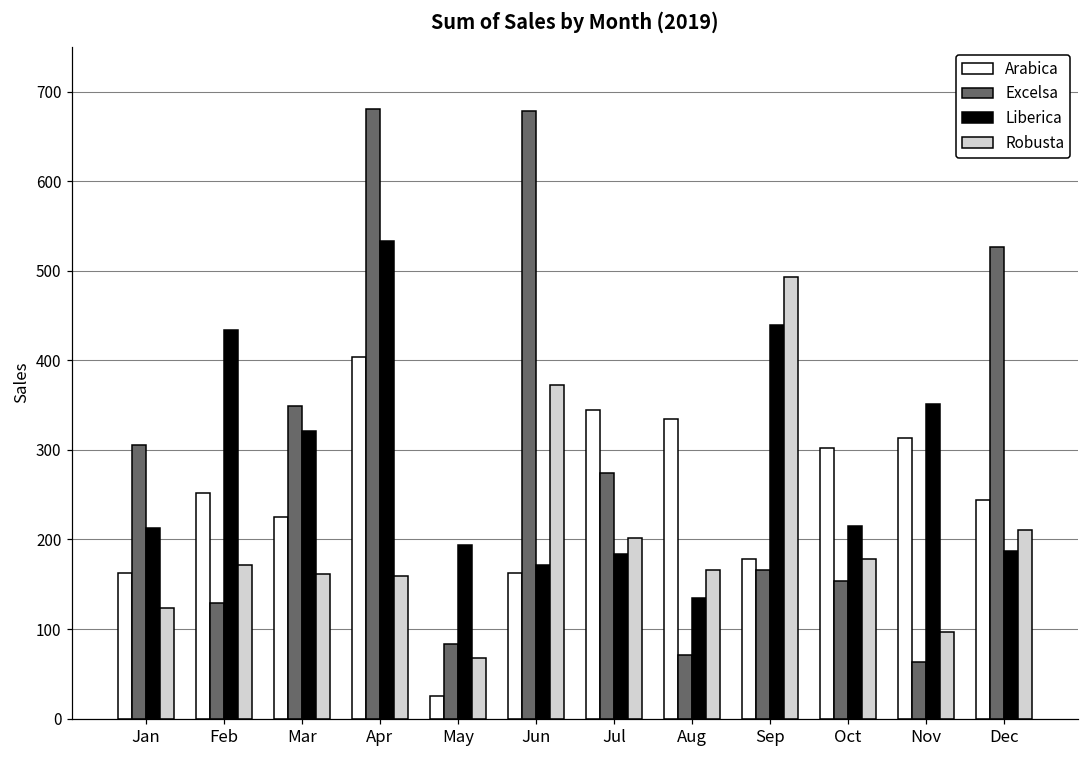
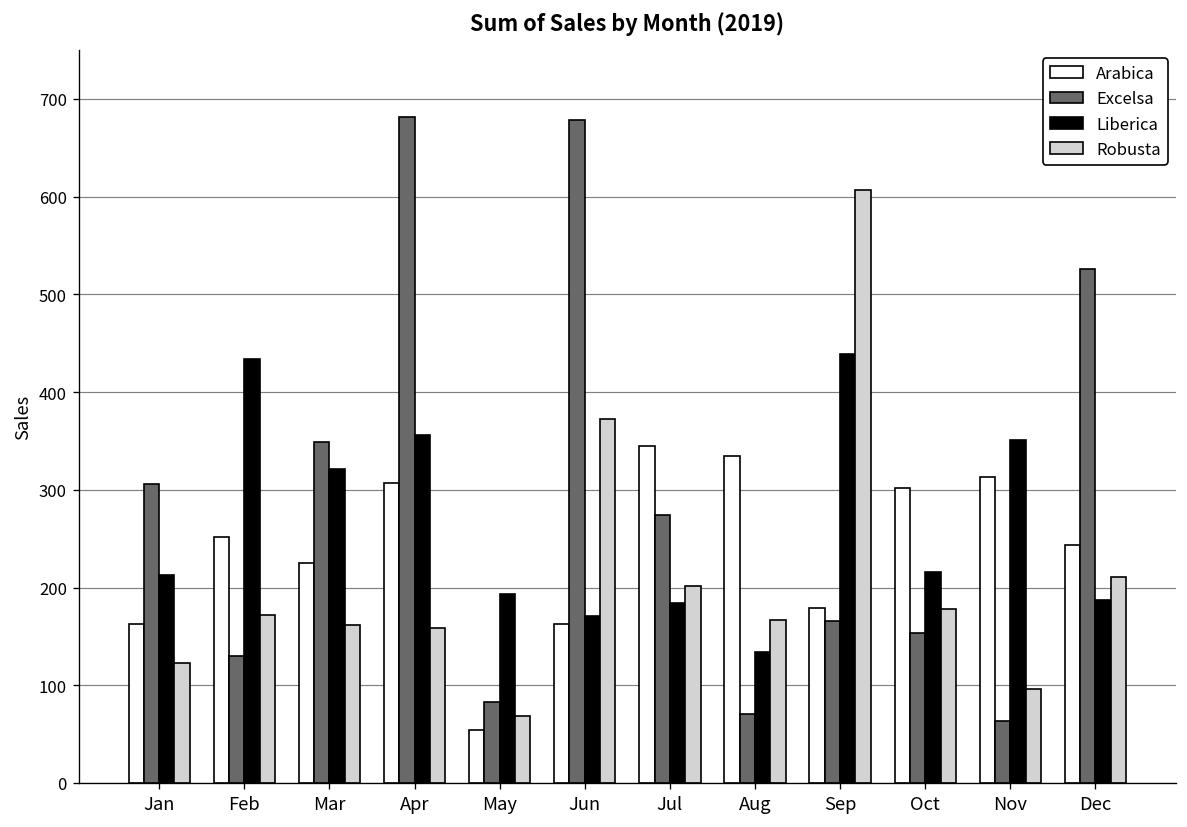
  {
    "Arabica": {
      "Jan": 160,
      "Feb": 250,
      "Mar": 220,
-     "Apr": 400,
-     "May": 20,
+     "Apr": 310,
+     "May": 50,
      "Jun": 160,
      "Jul": 350,
      "Aug": 330,
      "Sep": 180,
      "Oct": 300,
      "Nov": 310,
      "Dec": 240
    },
    "Excelsa": {
      "Jan": 310,
      "Feb": 130,
      "Mar": 350,
      "Apr": 680,
      "May": 80,
      "Jun": 680,
      "Jul": 270,
      "Aug": 70,
      "Sep": 170,
      "Oct": 150,
      "Nov": 60,
      "Dec": 530
    },
    "Liberica": {
      "Jan": 210,
      "Feb": 430,
      "Mar": 320,
-     "Apr": 530,
+     "Apr": 360,
      "May": 190,
      "Jun": 170,
      "Jul": 180,
      "Aug": 130,
      "Sep": 440,
      "Oct": 220,
      "Nov": 350,
      "Dec": 190
    },
    "Robusta": {
      "Jan": 120,
      "Feb": 170,
      "Mar": 160,
      "Apr": 160,
      "May": 70,
      "Jun": 370,
      "Jul": 200,
      "Aug": 170,
-     "Sep": 490,
+     "Sep": 610,
      "Oct": 180,
      "Nov": 100,
      "Dec": 210
    }
  }
